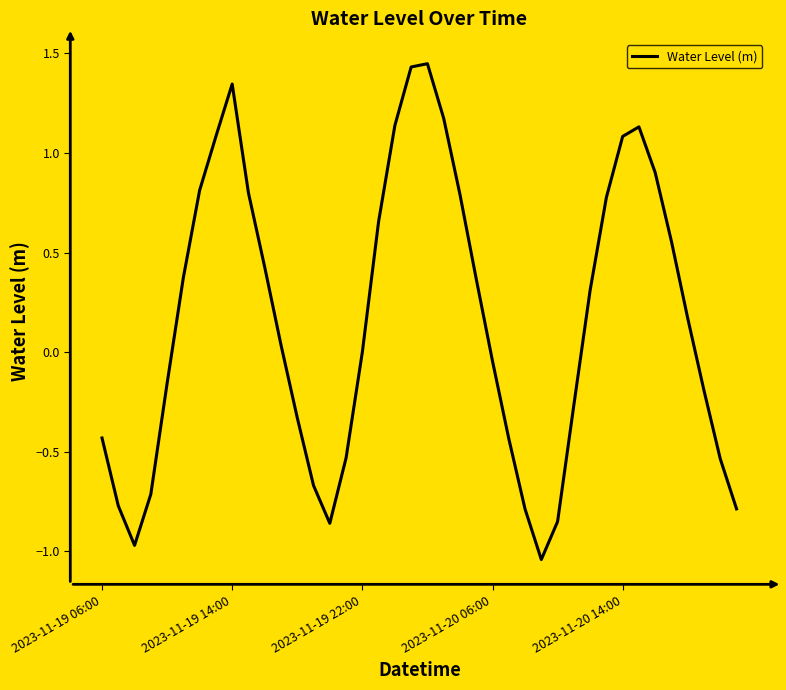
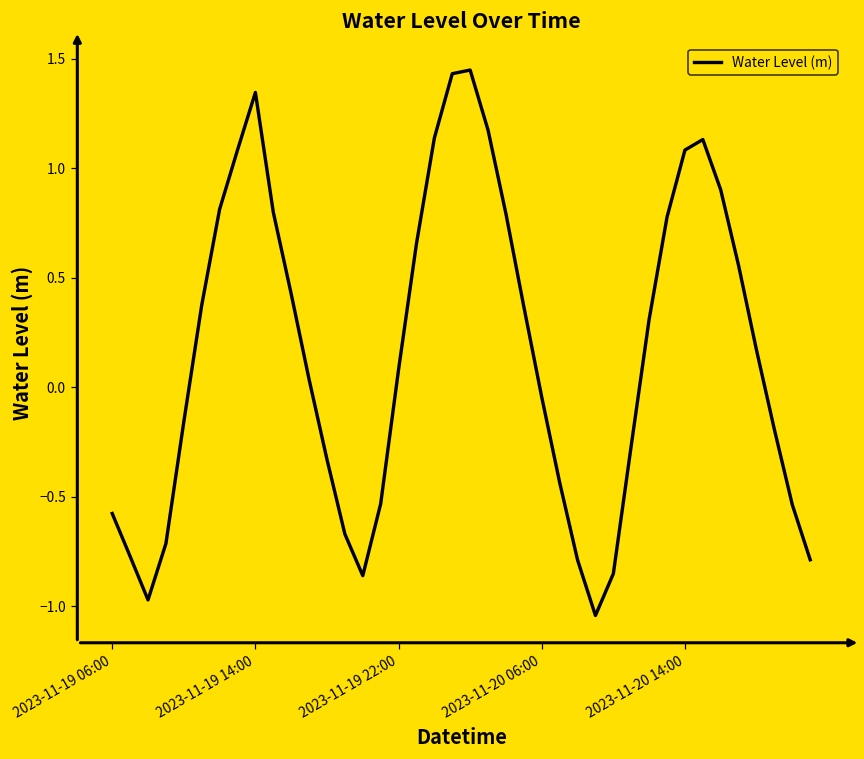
  {
-   "2023-11-19 06:00": -0.43,
+   "2023-11-19 06:00": -0.58,
    "2023-11-19 14:00": 1.35,
-   "2023-11-19 22:00": 0.00,
+   "2023-11-19 22:00": 0.08,
    "2023-11-20 06:00": -0.04,
    "2023-11-20 14:00": 1.08
  }
